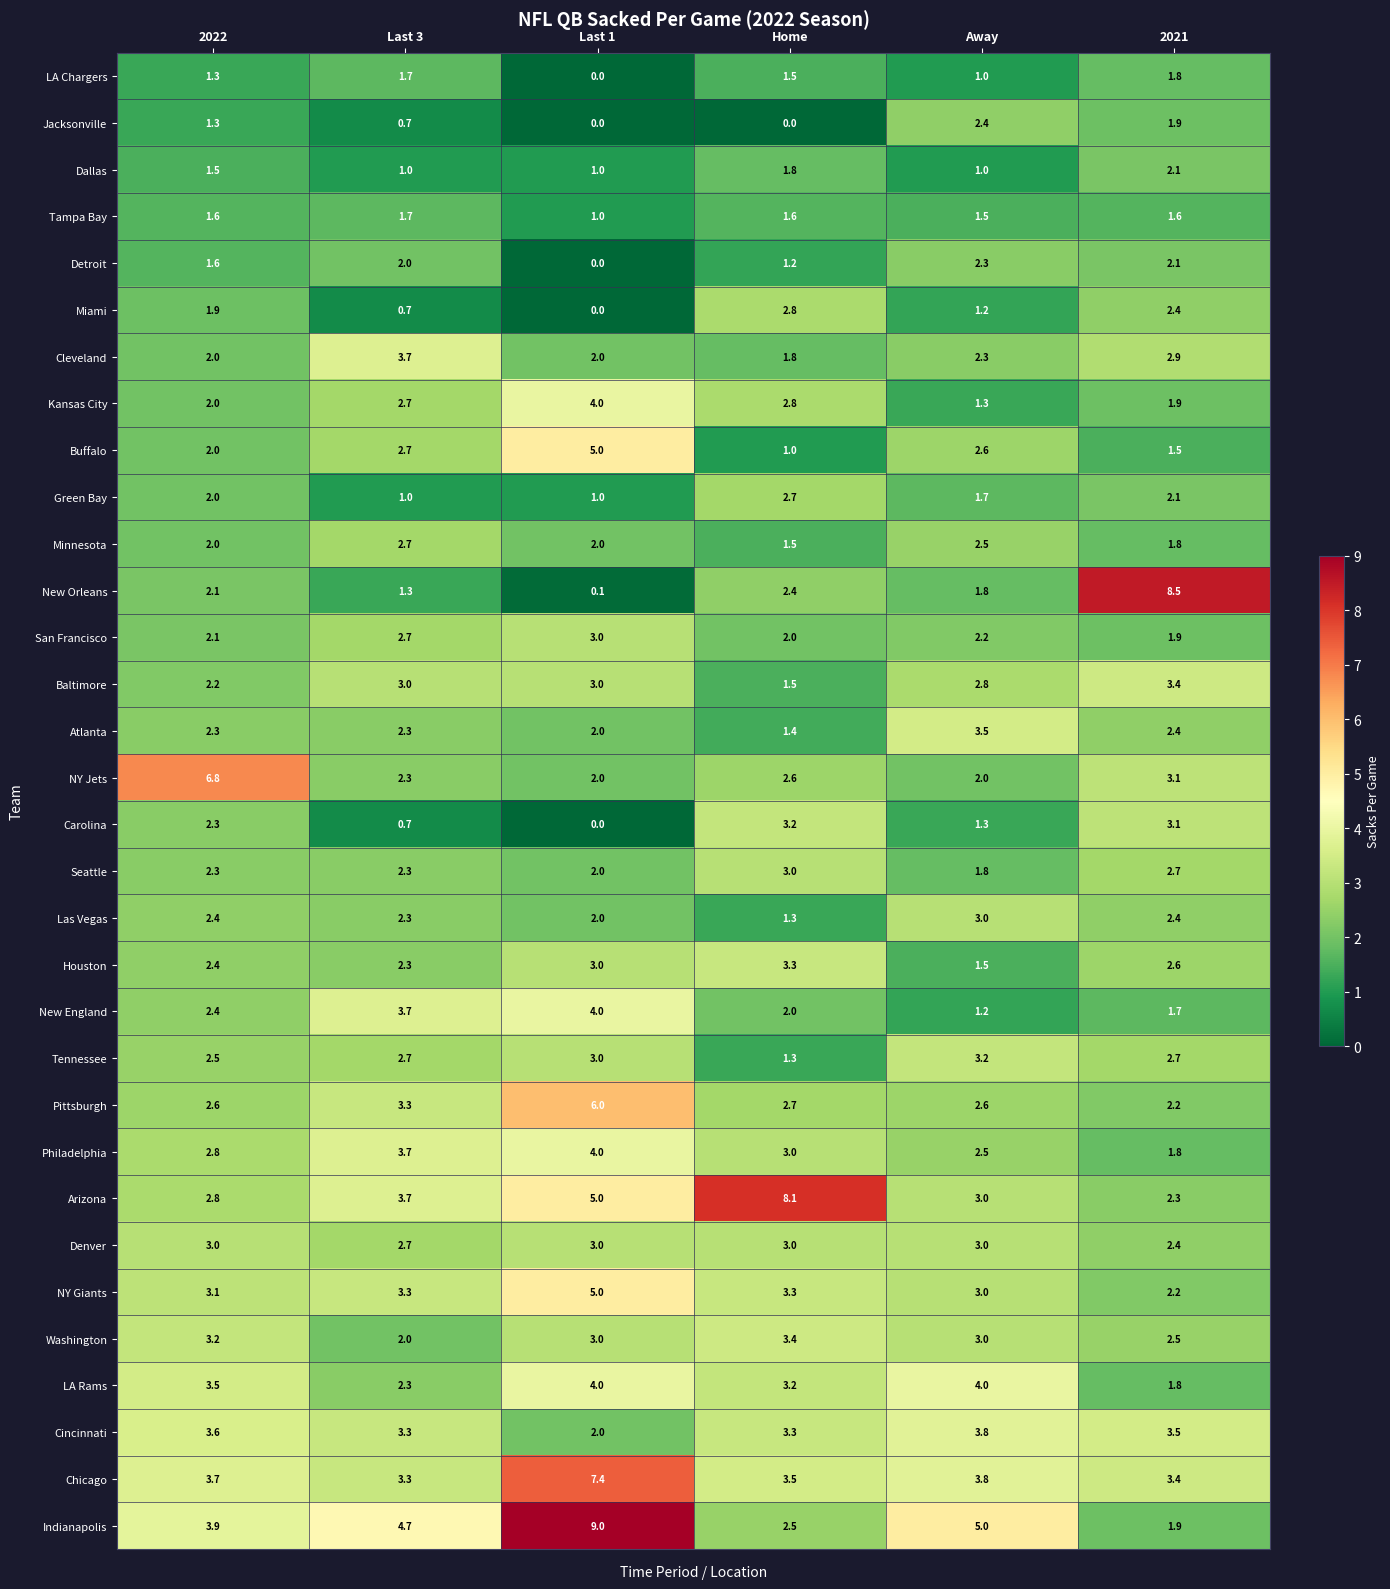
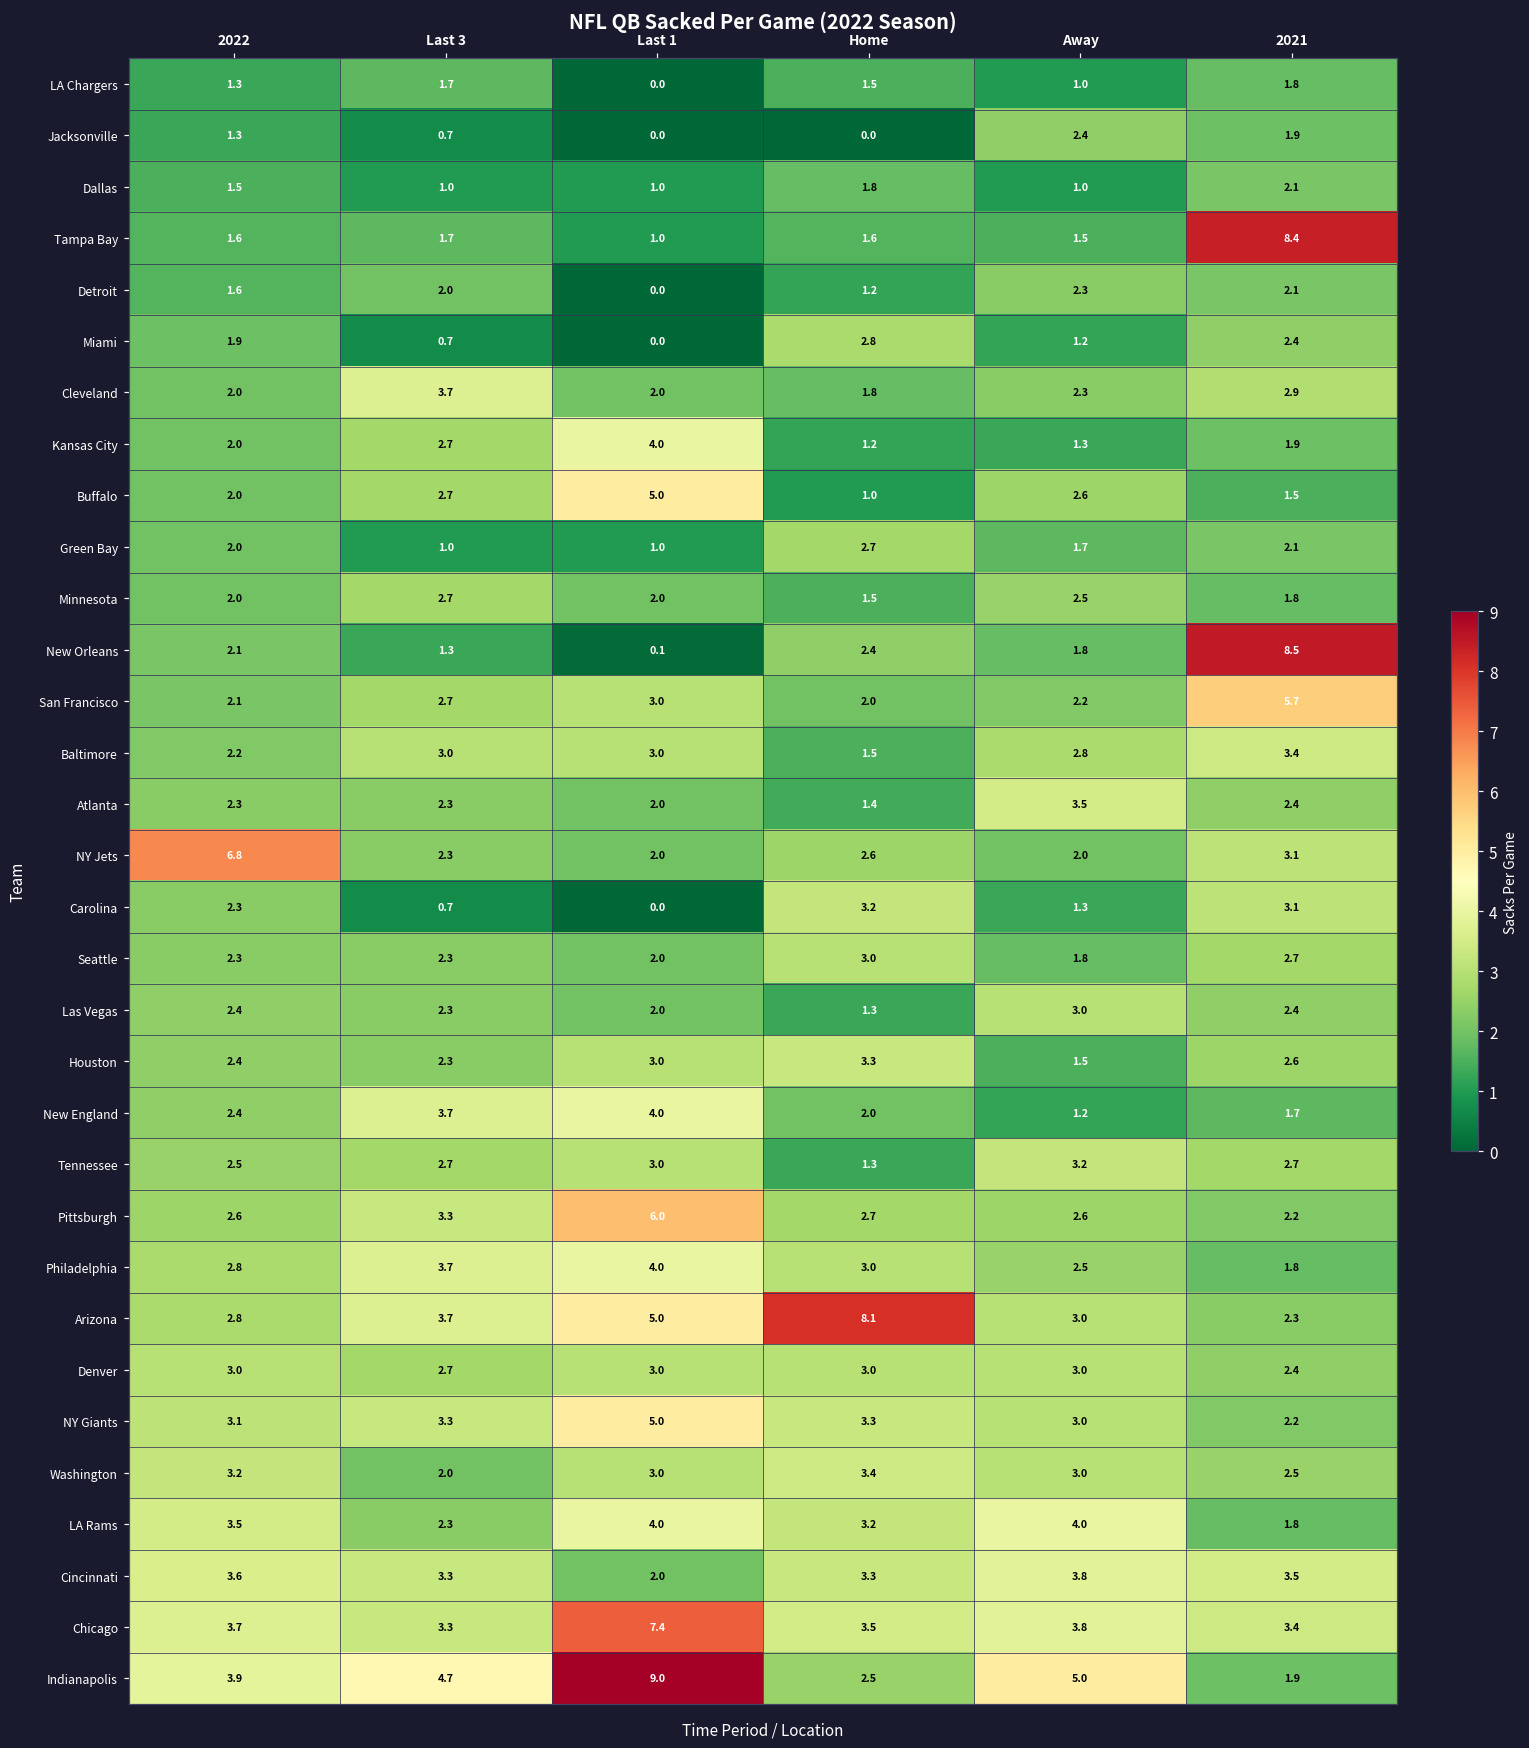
  {
    "LA Chargers": {
      "2022": 1.3,
      "Last 3": 1.7,
      "Last 1": 0.0,
      "Home": 1.5,
      "Away": 1.0,
      "2021": 1.8
    },
    "Jacksonville": {
      "2022": 1.3,
      "Last 3": 0.7,
      "Last 1": 0.0,
      "Home": 0.0,
      "Away": 2.4,
      "2021": 1.9
    },
    "Dallas": {
      "2022": 1.5,
      "Last 3": 1.0,
      "Last 1": 1.0,
      "Home": 1.8,
      "Away": 1.0,
      "2021": 2.1
    },
    "Tampa Bay": {
      "2022": 1.6,
      "Last 3": 1.7,
      "Last 1": 1.0,
      "Home": 1.6,
      "Away": 1.5,
-     "2021": 1.6
+     "2021": 8.4
    },
    "Detroit": {
      "2022": 1.6,
      "Last 3": 2.0,
      "Last 1": 0.0,
      "Home": 1.2,
      "Away": 2.3,
      "2021": 2.1
    },
    "Miami": {
      "2022": 1.9,
      "Last 3": 0.7,
      "Last 1": 0.0,
      "Home": 2.8,
      "Away": 1.2,
      "2021": 2.4
    },
    "Cleveland": {
      "2022": 2.0,
      "Last 3": 3.7,
      "Last 1": 2.0,
      "Home": 1.8,
      "Away": 2.3,
      "2021": 2.9
    },
    "Kansas City": {
      "2022": 2.0,
      "Last 3": 2.7,
      "Last 1": 4.0,
-     "Home": 2.8,
+     "Home": 1.2,
      "Away": 1.3,
      "2021": 1.9
    },
    "Buffalo": {
      "2022": 2.0,
      "Last 3": 2.7,
      "Last 1": 5.0,
      "Home": 1.0,
      "Away": 2.6,
      "2021": 1.5
    },
    "Green Bay": {
      "2022": 2.0,
      "Last 3": 1.0,
      "Last 1": 1.0,
      "Home": 2.7,
      "Away": 1.7,
      "2021": 2.1
    },
    "Minnesota": {
      "2022": 2.0,
      "Last 3": 2.7,
      "Last 1": 2.0,
      "Home": 1.5,
      "Away": 2.5,
      "2021": 1.8
    },
    "New Orleans": {
      "2022": 2.1,
      "Last 3": 1.3,
      "Last 1": 0.1,
      "Home": 2.4,
      "Away": 1.8,
      "2021": 8.5
    },
    "San Francisco": {
      "2022": 2.1,
      "Last 3": 2.7,
      "Last 1": 3.0,
      "Home": 2.0,
      "Away": 2.2,
-     "2021": 1.9
+     "2021": 5.7
    },
    "Baltimore": {
      "2022": 2.2,
      "Last 3": 3.0,
      "Last 1": 3.0,
      "Home": 1.5,
      "Away": 2.8,
      "2021": 3.4
    },
    "Atlanta": {
      "2022": 2.3,
      "Last 3": 2.3,
      "Last 1": 2.0,
      "Home": 1.4,
      "Away": 3.5,
      "2021": 2.4
    },
    "NY Jets": {
      "2022": 6.8,
      "Last 3": 2.3,
      "Last 1": 2.0,
      "Home": 2.6,
      "Away": 2.0,
      "2021": 3.1
    },
    "Carolina": {
      "2022": 2.3,
      "Last 3": 0.7,
      "Last 1": 0.0,
      "Home": 3.2,
      "Away": 1.3,
      "2021": 3.1
    },
    "Seattle": {
      "2022": 2.3,
      "Last 3": 2.3,
      "Last 1": 2.0,
      "Home": 3.0,
      "Away": 1.8,
      "2021": 2.7
    },
    "Las Vegas": {
      "2022": 2.4,
      "Last 3": 2.3,
      "Last 1": 2.0,
      "Home": 1.3,
      "Away": 3.0,
      "2021": 2.4
    },
    "Houston": {
      "2022": 2.4,
      "Last 3": 2.3,
      "Last 1": 3.0,
      "Home": 3.3,
      "Away": 1.5,
      "2021": 2.6
    },
    "New England": {
      "2022": 2.4,
      "Last 3": 3.7,
      "Last 1": 4.0,
      "Home": 2.0,
      "Away": 1.2,
      "2021": 1.7
    },
    "Tennessee": {
      "2022": 2.5,
      "Last 3": 2.7,
      "Last 1": 3.0,
      "Home": 1.3,
      "Away": 3.2,
      "2021": 2.7
    },
    "Pittsburgh": {
      "2022": 2.6,
      "Last 3": 3.3,
      "Last 1": 6.0,
      "Home": 2.7,
      "Away": 2.6,
      "2021": 2.2
    },
    "Philadelphia": {
      "2022": 2.8,
      "Last 3": 3.7,
      "Last 1": 4.0,
      "Home": 3.0,
      "Away": 2.5,
      "2021": 1.8
    },
    "Arizona": {
      "2022": 2.8,
      "Last 3": 3.7,
      "Last 1": 5.0,
      "Home": 8.1,
      "Away": 3.0,
      "2021": 2.3
    },
    "Denver": {
      "2022": 3.0,
      "Last 3": 2.7,
      "Last 1": 3.0,
      "Home": 3.0,
      "Away": 3.0,
      "2021": 2.4
    },
    "NY Giants": {
      "2022": 3.1,
      "Last 3": 3.3,
      "Last 1": 5.0,
      "Home": 3.3,
      "Away": 3.0,
      "2021": 2.2
    },
    "Washington": {
      "2022": 3.2,
      "Last 3": 2.0,
      "Last 1": 3.0,
      "Home": 3.4,
      "Away": 3.0,
      "2021": 2.5
    },
    "LA Rams": {
      "2022": 3.5,
      "Last 3": 2.3,
      "Last 1": 4.0,
      "Home": 3.2,
      "Away": 4.0,
      "2021": 1.8
    },
    "Cincinnati": {
      "2022": 3.6,
      "Last 3": 3.3,
      "Last 1": 2.0,
      "Home": 3.3,
      "Away": 3.8,
      "2021": 3.5
    },
    "Chicago": {
      "2022": 3.7,
      "Last 3": 3.3,
      "Last 1": 7.4,
      "Home": 3.5,
      "Away": 3.8,
      "2021": 3.4
    },
    "Indianapolis": {
      "2022": 3.9,
      "Last 3": 4.7,
      "Last 1": 9.0,
      "Home": 2.5,
      "Away": 5.0,
      "2021": 1.9
    }
  }
